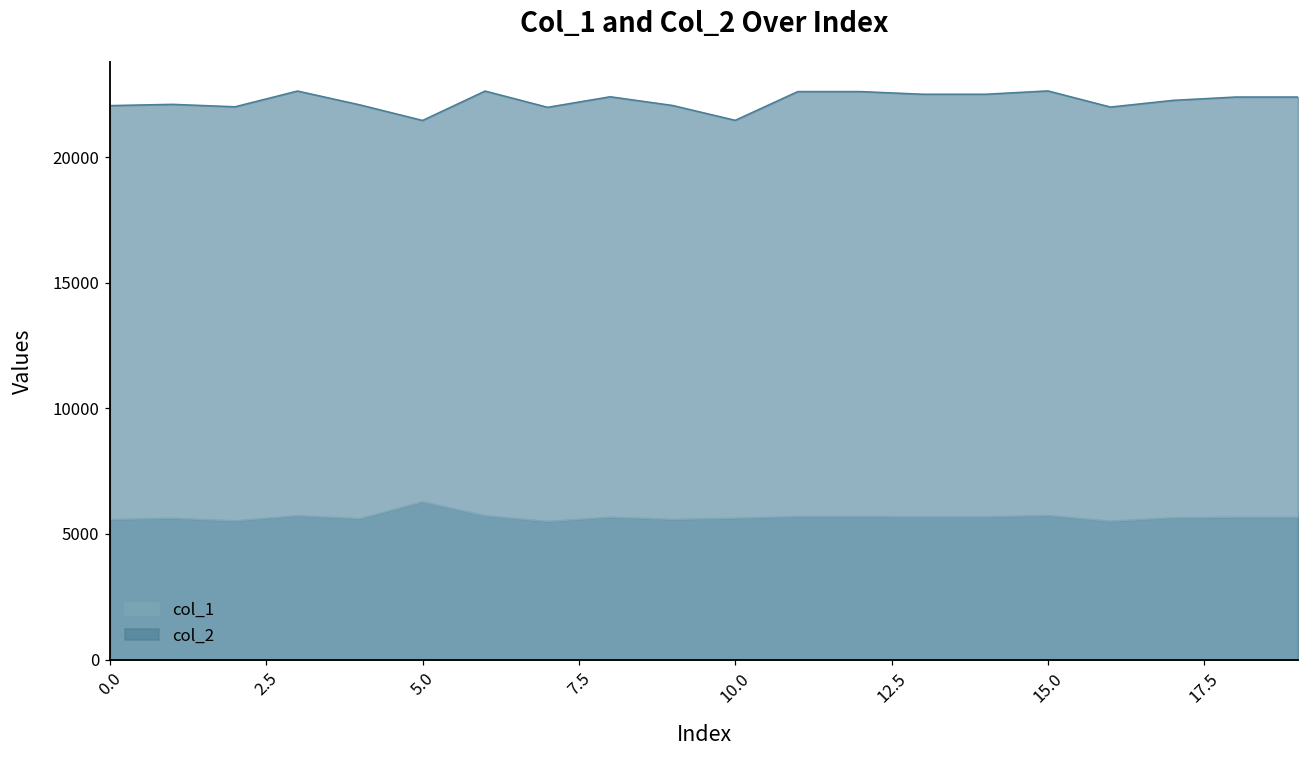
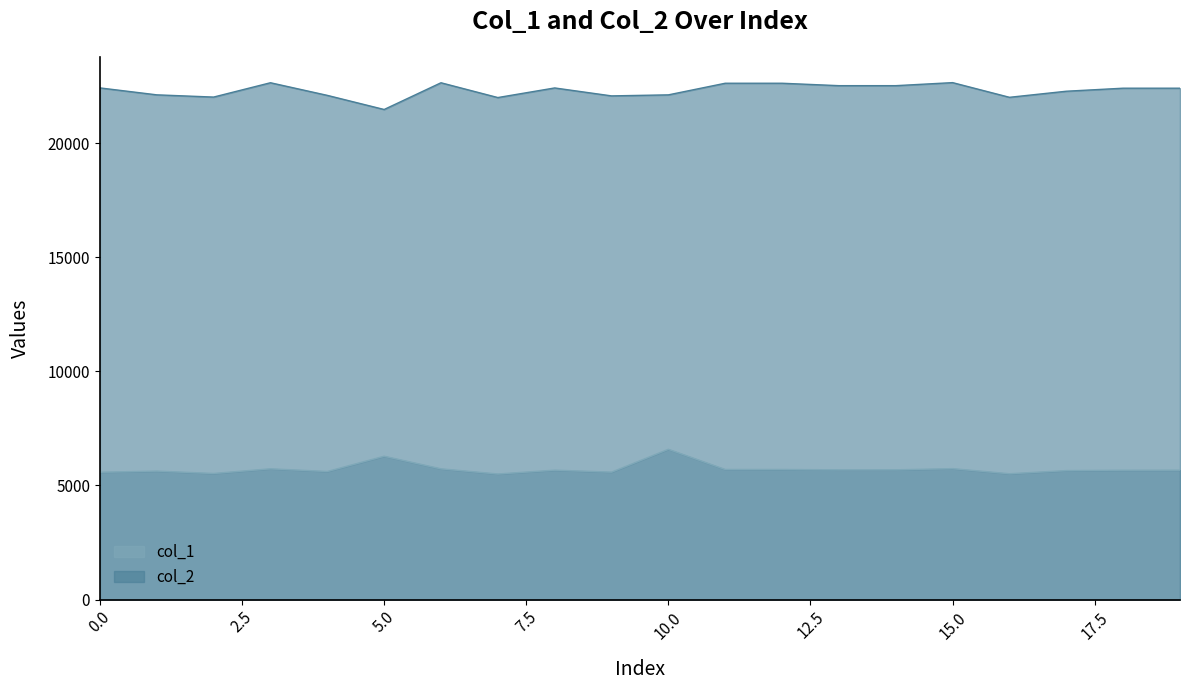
  {
    "col_1": {
      "0.0": 5600,
      "5.0": 6300,
-     "10.0": 5600,
+     "10.0": 6600,
      "15.0": 5700
    },
    "col_2": {
-     "0.0": 22100,
+     "0.0": 22400,
      "5.0": 21500,
-     "10.0": 21500,
+     "10.0": 22100,
      "15.0": 22700
    }
  }
